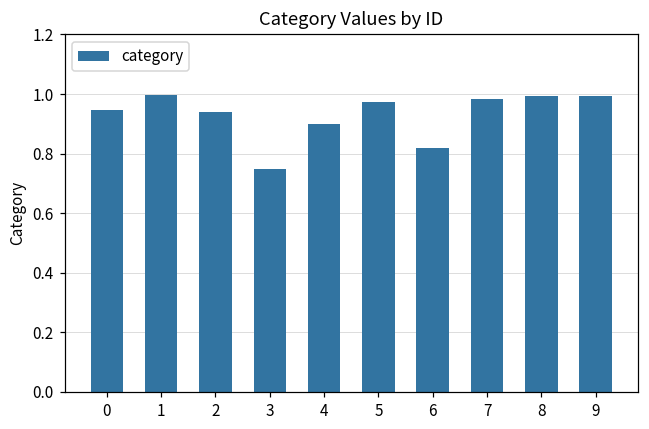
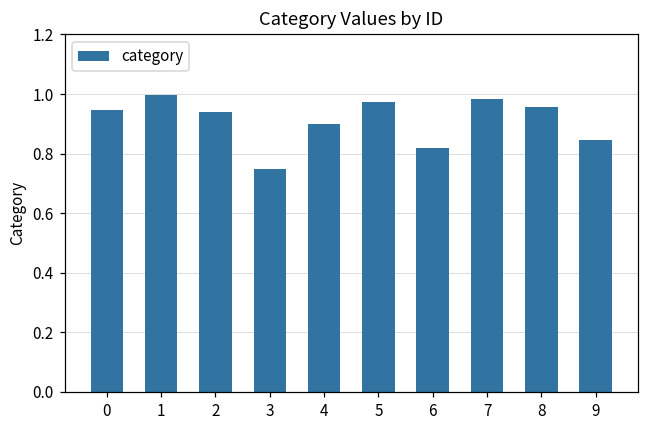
  {
    "0": 0.95,
    "1": 1.00,
    "2": 0.94,
    "3": 0.75,
    "4": 0.90,
    "5": 0.97,
    "6": 0.82,
    "7": 0.98,
-   "8": 0.99,
-   "9": 0.99
+   "8": 0.96,
+   "9": 0.85
  }
